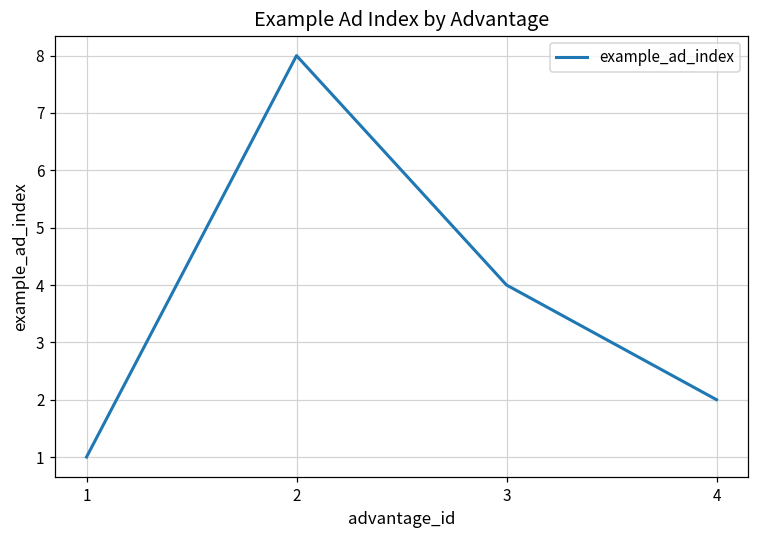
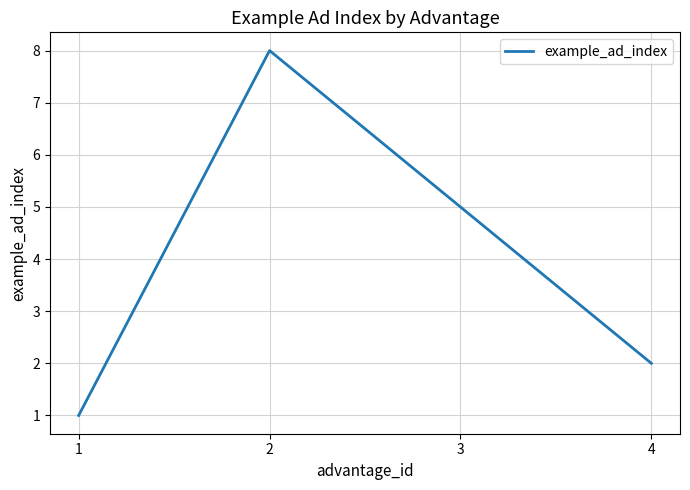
  {
    "1": 1,
    "2": 8,
-   "3": 4,
+   "3": 5,
    "4": 2
  }
